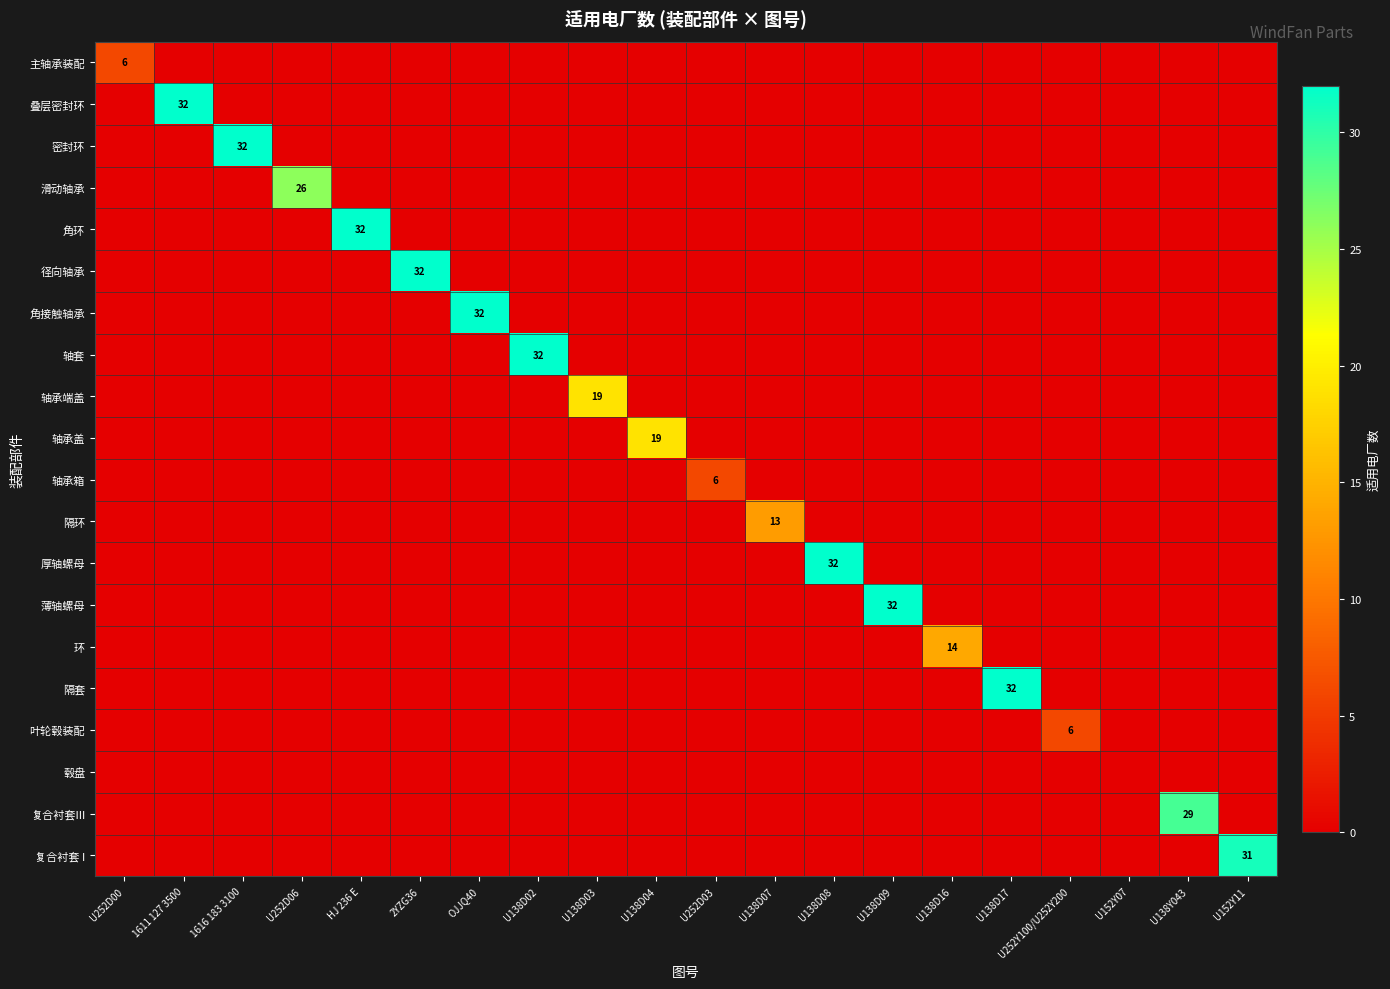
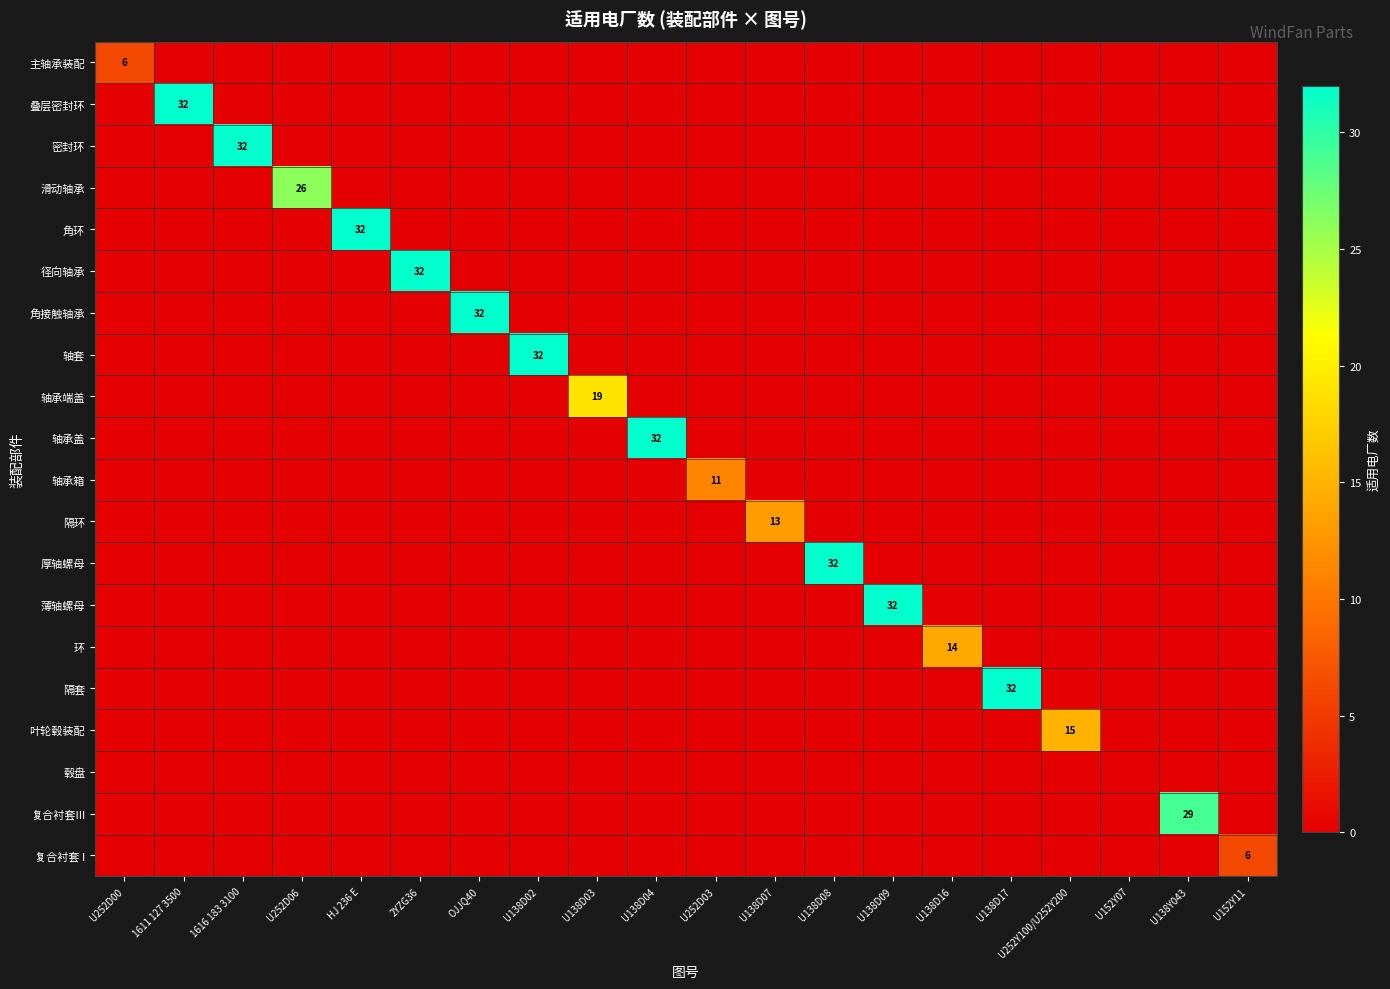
  {
    "主轴承装配": {
      "U252D00": 6
    },
    "叠层密封环": {
      "1611 127 3500": 32
    },
    "密封环": {
      "1616 183 3100": 32
    },
    "滑动轴承": {
      "U252D06": 26
    },
    "角环": {
      "HJ 236 E": 32
    },
    "径向轴承": {
      "2YZG36": 32
    },
    "角接触轴承": {
      "OJJQ40": 32
    },
    "轴套": {
      "U138D02": 32
    },
    "轴承端盖": {
      "U138D03": 19
    },
    "轴承盖": {
-     "U138D04": 19
+     "U138D04": 32
    },
    "轴承箱": {
-     "U252D03": 6
+     "U252D03": 11
    },
    "隔环": {
      "U138D07": 13
    },
    "厚轴螺母": {
      "U138D08": 32
    },
    "薄轴螺母": {
      "U138D09": 32
    },
    "环": {
      "U138D16": 14
    },
    "隔套": {
      "U138D17": 32
    },
    "叶轮毂装配": {
-     "U252Y100/U252Y200": 6
+     "U252Y100/U252Y200": 15
    },
    "复合衬套III": {
      "U138Y043": 29
    },
    "复合衬套 I": {
-     "U152Y11": 31
+     "U152Y11": 6
    }
  }
